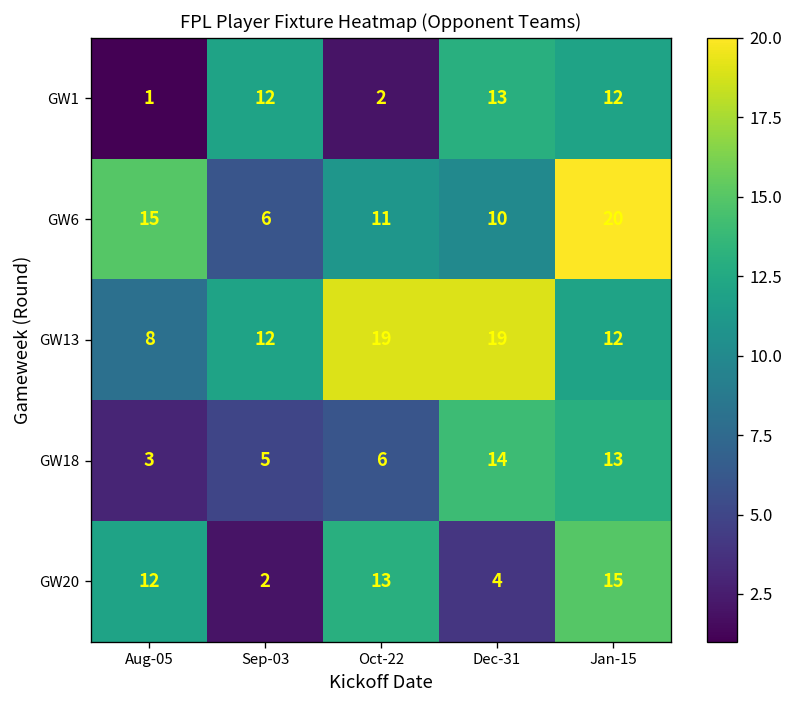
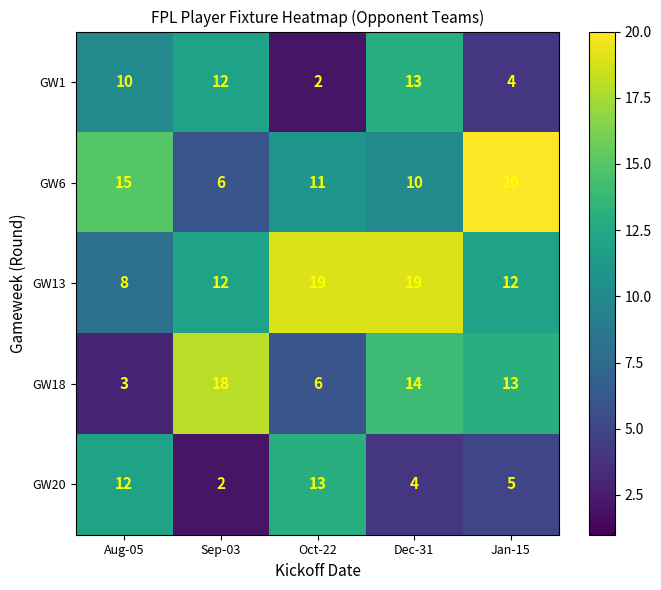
  {
    "GW1": {
-     "Aug-05": 1,
+     "Aug-05": 10,
      "Sep-03": 12,
      "Oct-22": 2,
      "Dec-31": 13,
-     "Jan-15": 12
+     "Jan-15": 4
    },
    "GW6": {
      "Aug-05": 15,
      "Sep-03": 6,
      "Oct-22": 11,
      "Dec-31": 10
    },
    "GW13": {
      "Aug-05": 8,
      "Sep-03": 12,
      "Jan-15": 12
    },
    "GW18": {
      "Aug-05": 3,
-     "Sep-03": 5,
+     "Sep-03": 18,
      "Oct-22": 6,
      "Dec-31": 14,
      "Jan-15": 13
    },
    "GW20": {
      "Aug-05": 12,
      "Sep-03": 2,
      "Oct-22": 13,
      "Dec-31": 4,
-     "Jan-15": 15
+     "Jan-15": 5
    }
  }
